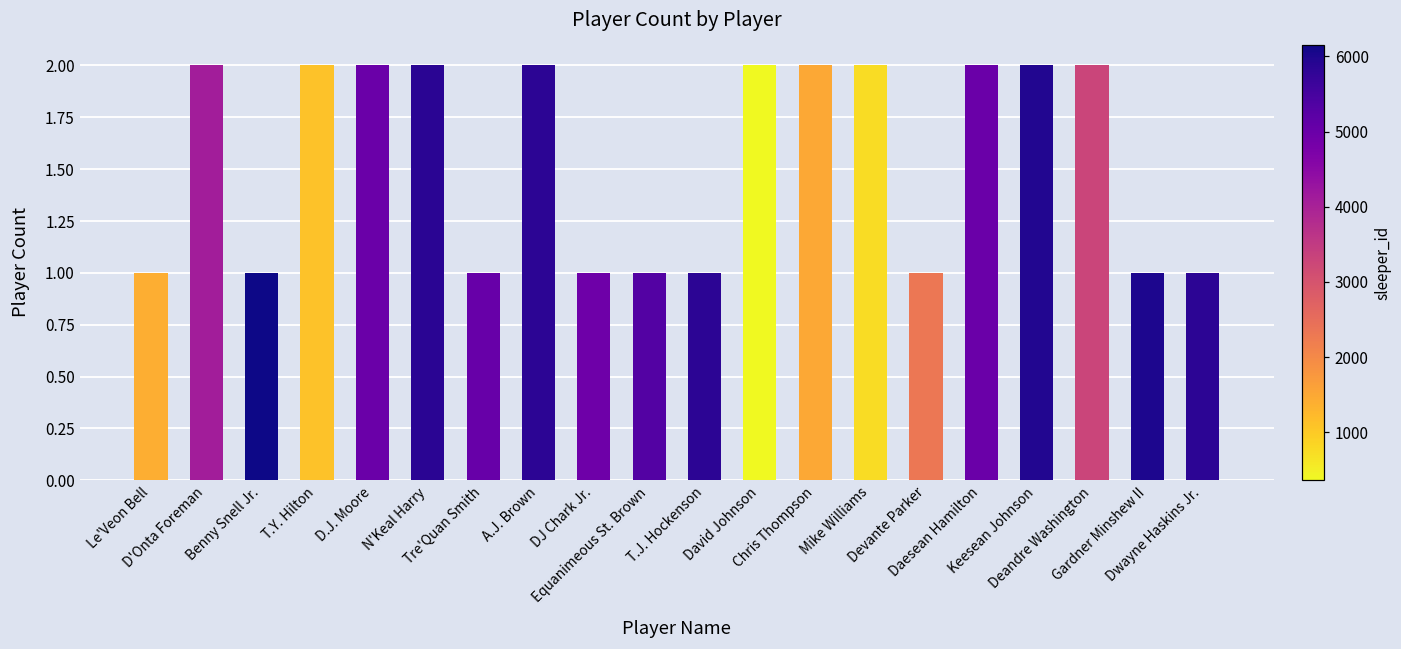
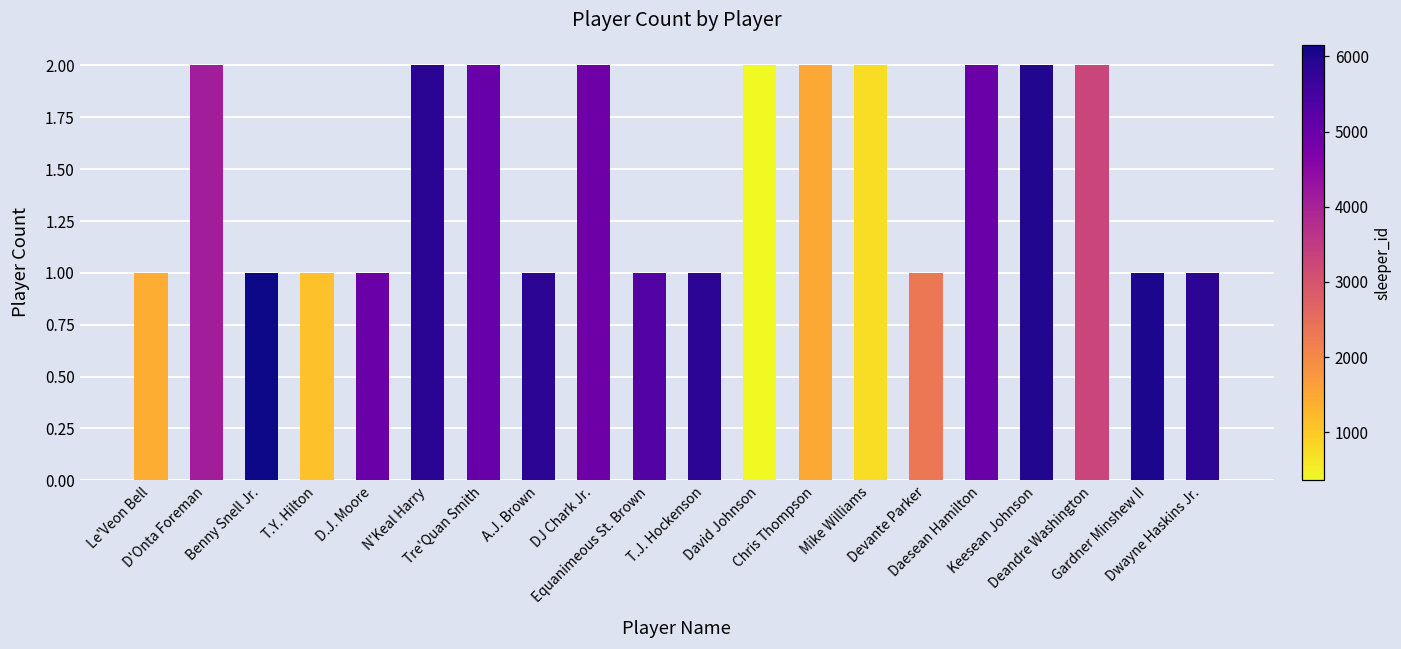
  {
    "Le'Veon Bell": 1,
    "D'Onta Foreman": 2,
    "Benny Snell Jr.": 1,
-   "T.Y. Hilton": 2,
-   "D.J. Moore": 2,
+   "T.Y. Hilton": 1,
+   "D.J. Moore": 1,
    "N'Keal Harry": 2,
-   "Tre'Quan Smith": 1,
-   "A.J. Brown": 2,
-   "DJ Chark Jr.": 1,
+   "Tre'Quan Smith": 2,
+   "A.J. Brown": 1,
+   "DJ Chark Jr.": 2,
    "Equanimeous St. Brown": 1,
    "T.J. Hockenson": 1,
    "David Johnson": 2,
    "Chris Thompson": 2,
    "Mike Williams": 2,
    "Devante Parker": 1,
    "Daesean Hamilton": 2,
    "Keesean Johnson": 2,
    "Deandre Washington": 2,
    "Gardner Minshew II": 1,
    "Dwayne Haskins Jr.": 1
  }
